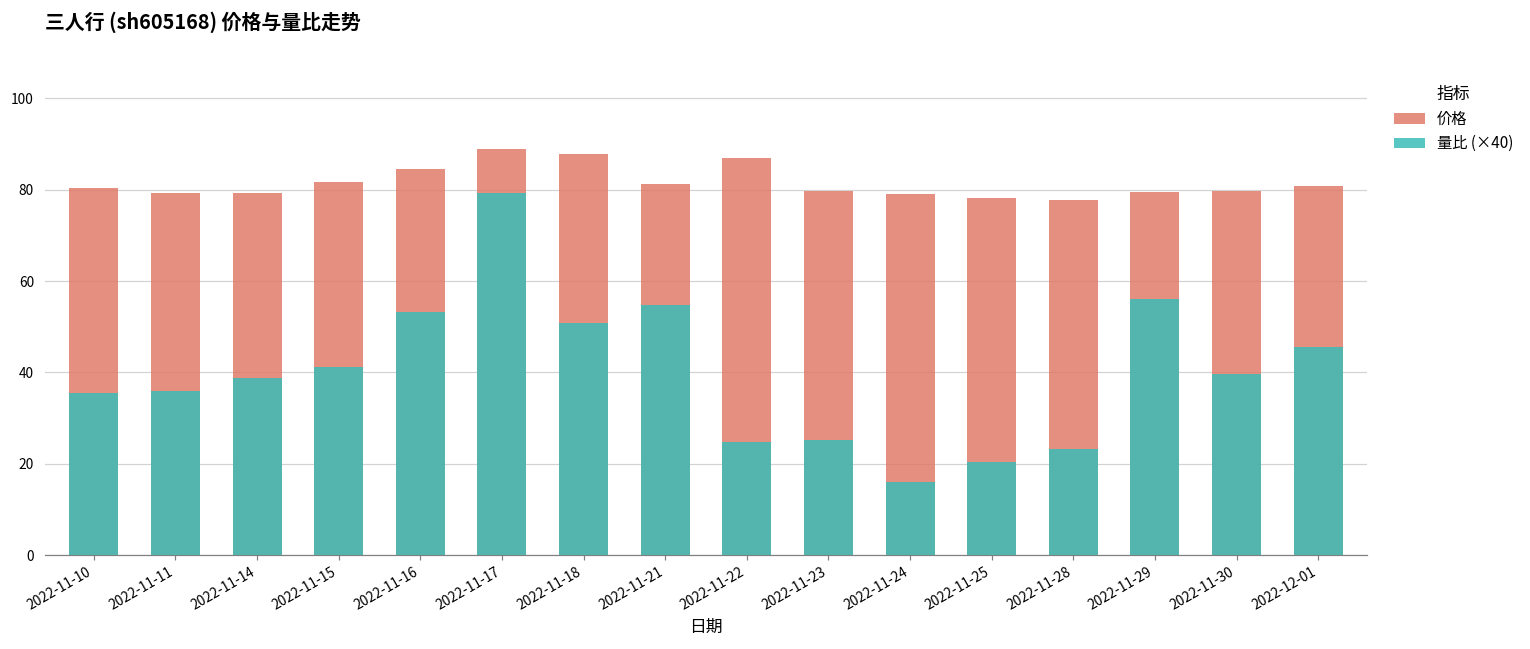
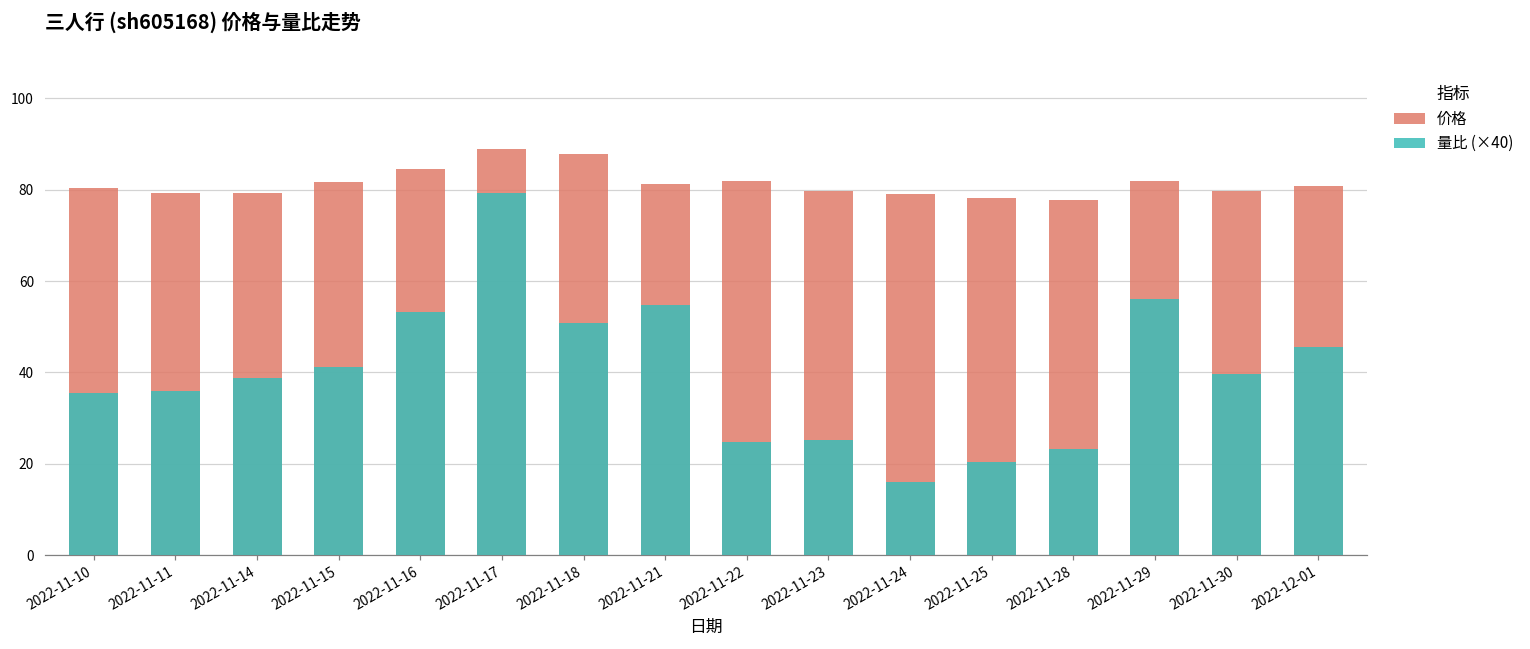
  {
    "价格": {
      "2022-11-10": 80,
      "2022-11-11": 79,
      "2022-11-14": 79,
      "2022-11-15": 82,
      "2022-11-16": 84,
      "2022-11-17": 89,
      "2022-11-18": 88,
      "2022-11-21": 81,
-     "2022-11-22": 87,
+     "2022-11-22": 82,
      "2022-11-23": 80,
      "2022-11-24": 79,
      "2022-11-25": 78,
      "2022-11-28": 78,
-     "2022-11-29": 79,
+     "2022-11-29": 82,
      "2022-11-30": 80,
      "2022-12-01": 81
    }
  }
